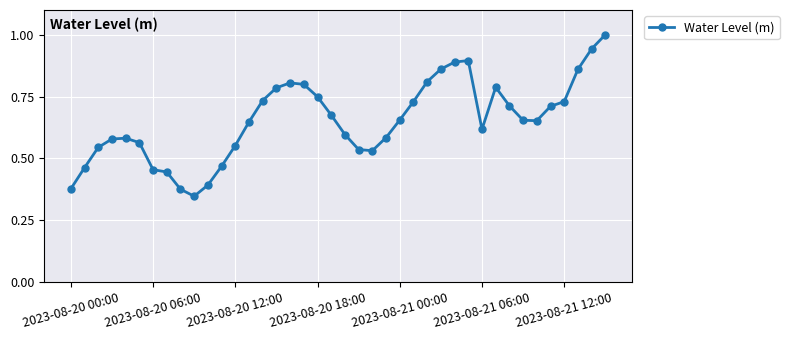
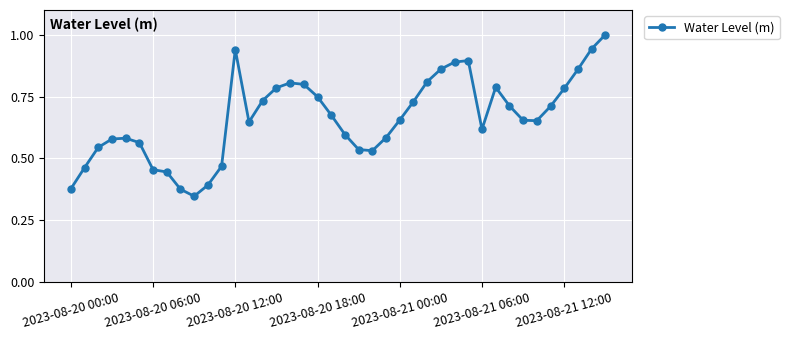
  {
    "2023-08-20 00:00": 0.38,
    "2023-08-20 06:00": 0.45,
-   "2023-08-20 12:00": 0.55,
+   "2023-08-20 12:00": 0.94,
    "2023-08-20 18:00": 0.75,
    "2023-08-21 00:00": 0.66,
    "2023-08-21 06:00": 0.62,
-   "2023-08-21 12:00": 0.73
+   "2023-08-21 12:00": 0.78
  }
